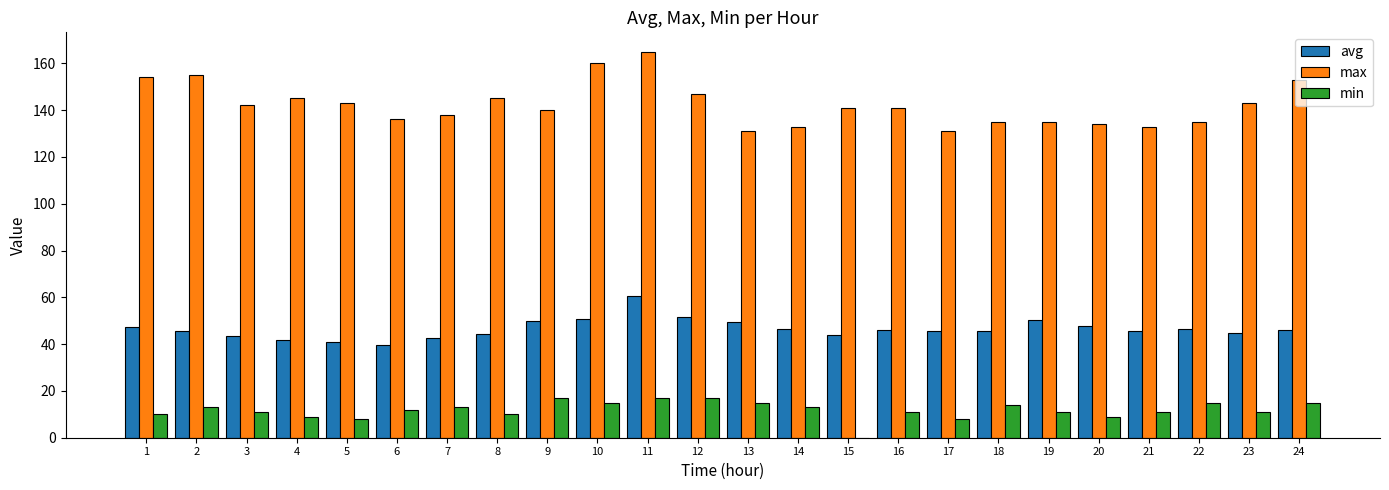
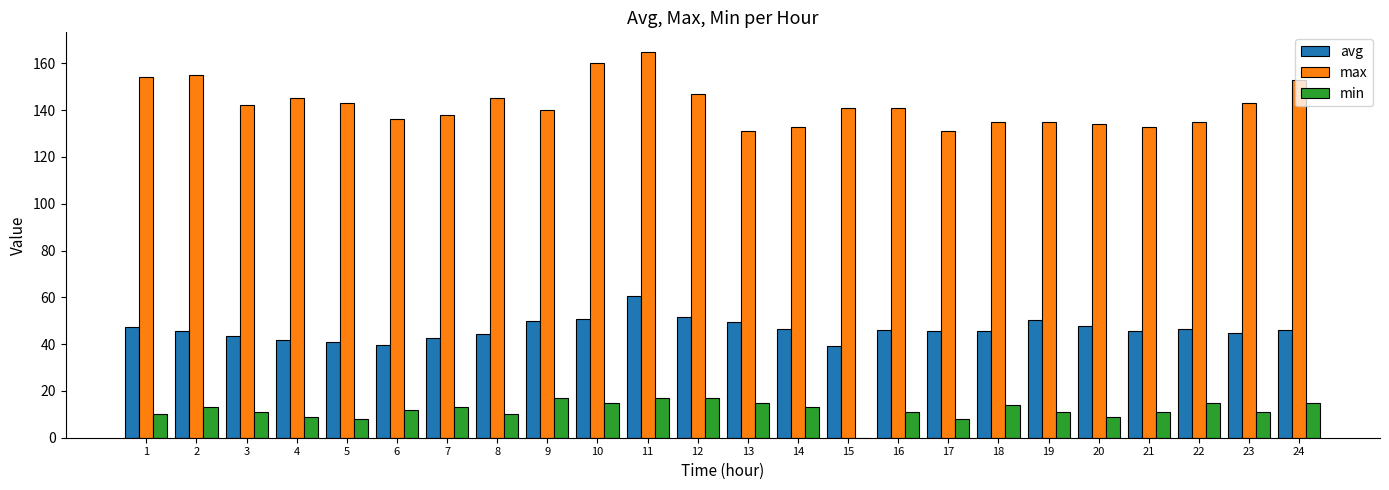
  {
    "avg": {
      "1": 47,
      "2": 45,
      "3": 44,
      "4": 42,
      "5": 41,
      "6": 39,
      "7": 42,
      "8": 44,
      "9": 50,
      "10": 51,
      "11": 60,
      "12": 52,
      "13": 49,
      "14": 46,
-     "15": 44,
+     "15": 39,
      "16": 46,
      "17": 46,
      "18": 46,
      "19": 50,
      "20": 48,
      "21": 46,
      "22": 47,
      "23": 45,
      "24": 46
    },
    "max": {
      "1": 154,
      "2": 155,
      "3": 142,
      "4": 145,
      "5": 143,
      "6": 136,
      "7": 138,
      "8": 145,
      "9": 140,
      "10": 160,
      "11": 165,
      "12": 147,
      "13": 131,
      "14": 133,
      "15": 141,
      "16": 141,
      "17": 131,
      "18": 135,
      "19": 135,
      "20": 134,
      "21": 133,
      "22": 135,
      "23": 143
    },
    "min": {
      "1": 10,
      "2": 13,
      "3": 11,
      "4": 9,
      "5": 8,
      "6": 12,
      "7": 13,
      "8": 10,
      "9": 17,
      "10": 15,
      "11": 17,
      "12": 17,
      "13": 15,
      "14": 13,
      "15": 0,
      "16": 11,
      "17": 8,
      "18": 14,
      "19": 11,
      "20": 9,
      "21": 11,
      "22": 15,
      "23": 11,
      "24": 15
    }
  }
